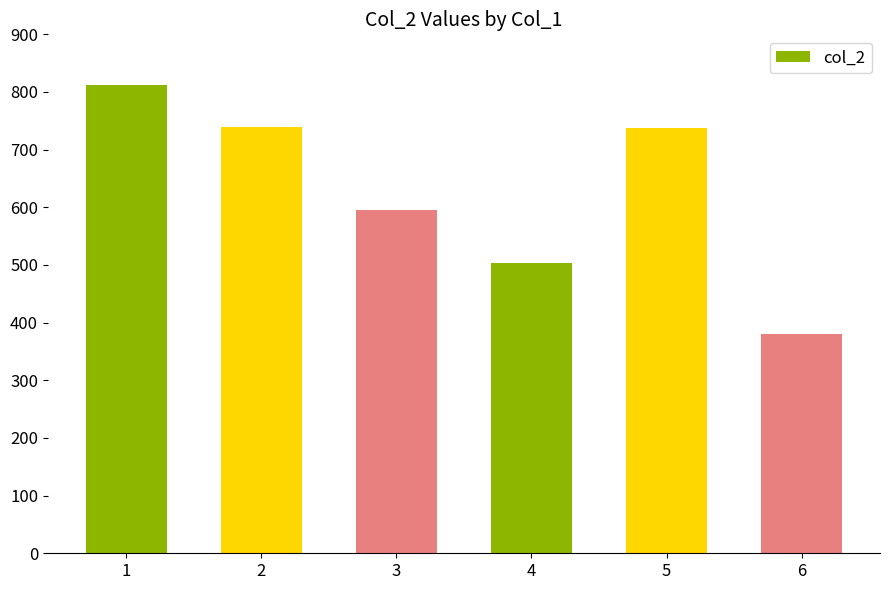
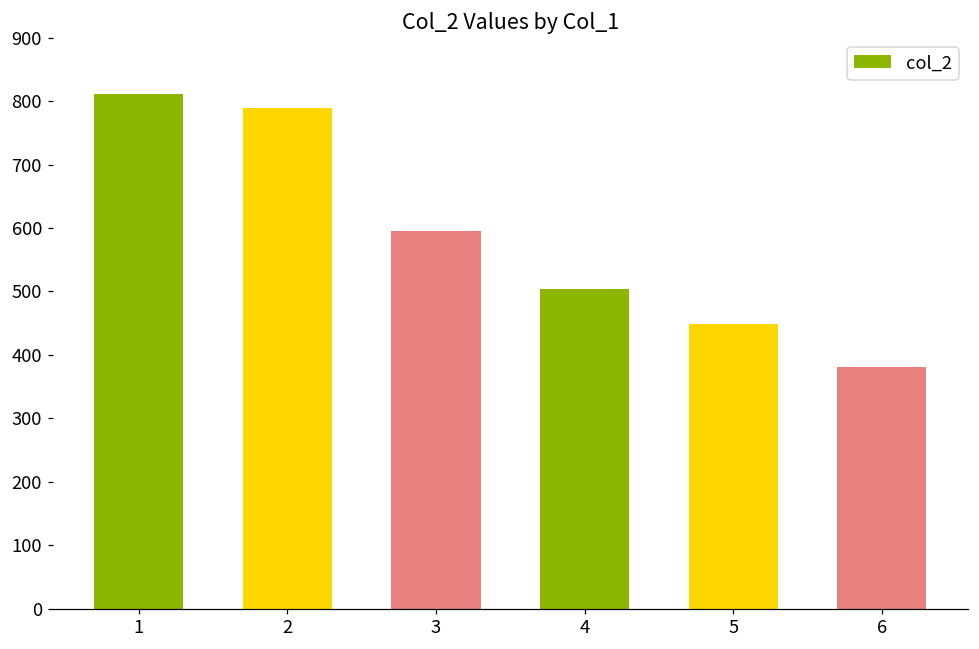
  {
    "1": 810,
-   "2": 740,
+   "2": 790,
    "3": 600,
    "4": 500,
-   "5": 740,
+   "5": 450,
    "6": 380
  }
